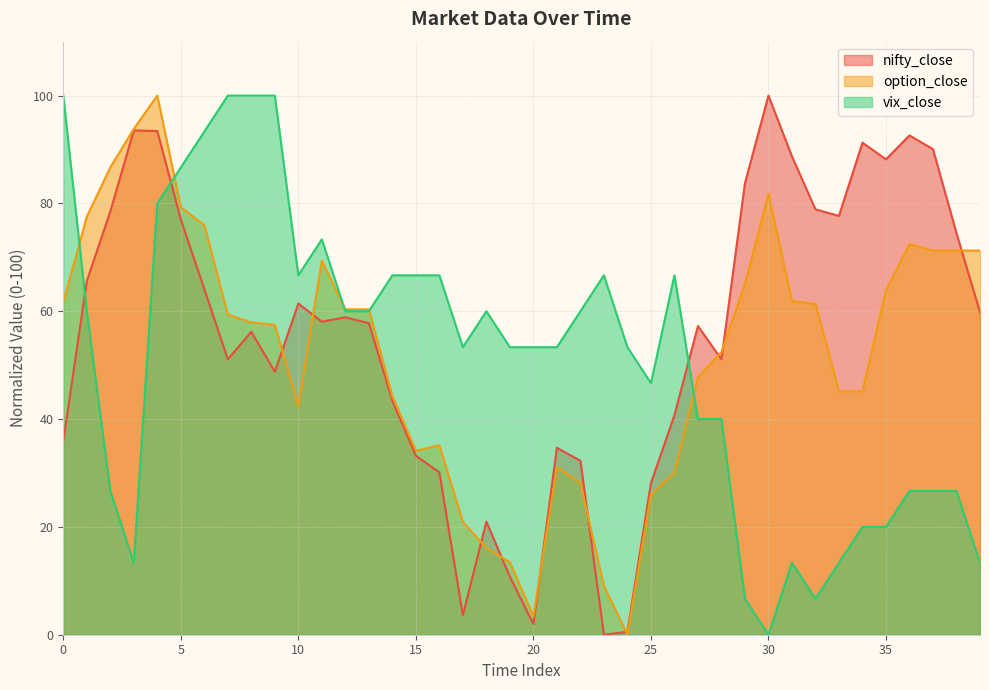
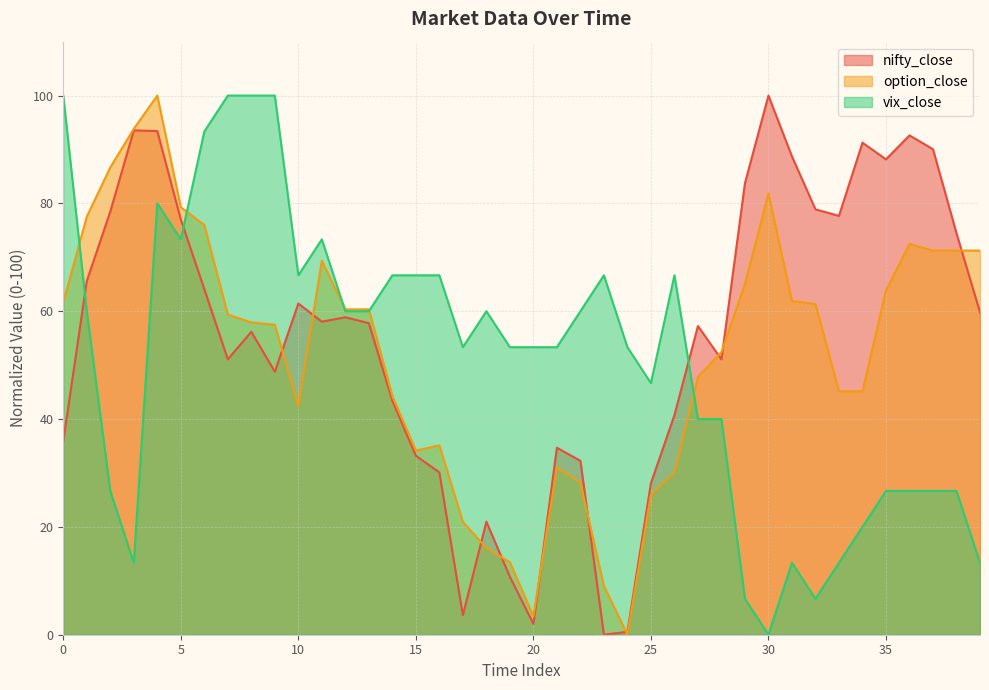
  {
    "nifty_close": {
      "0": 36,
      "5": 77,
      "10": 61,
      "15": 33,
      "20": 2,
      "25": 28,
      "30": 100,
      "35": 88
    },
    "option_close": {
      "0": 62,
      "5": 79,
      "10": 42,
      "15": 34,
      "20": 3,
      "25": 26,
      "30": 82,
      "35": 64
    },
    "vix_close": {
      "0": 100,
-     "5": 87,
+     "5": 73,
      "10": 67,
      "15": 67,
      "20": 53,
      "25": 47,
      "30": 0,
-     "35": 20
+     "35": 27
    }
  }
